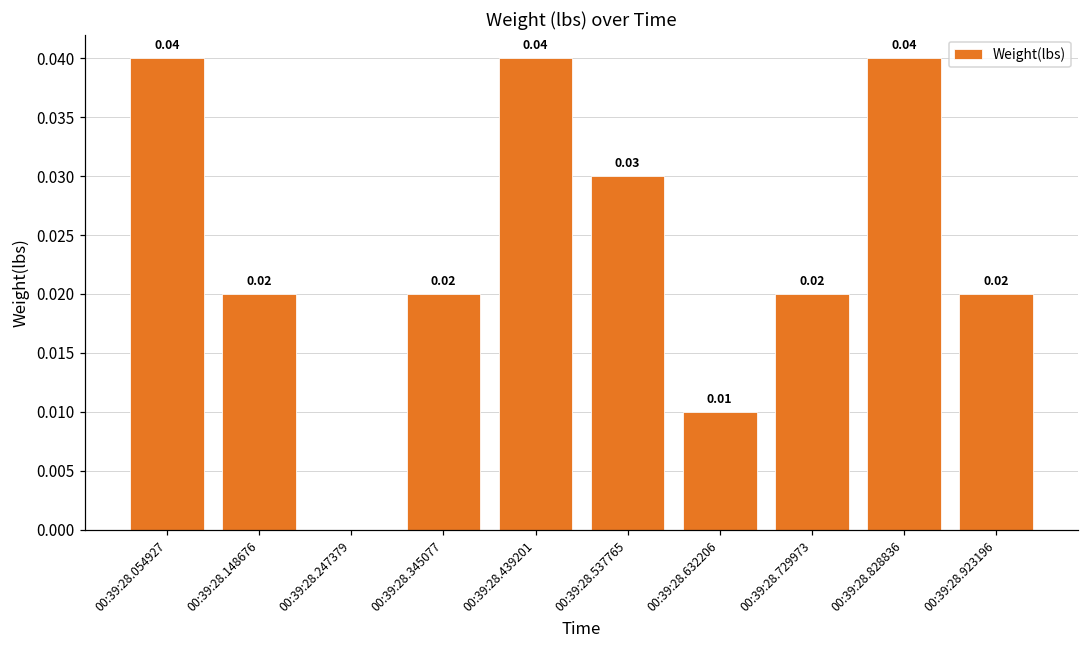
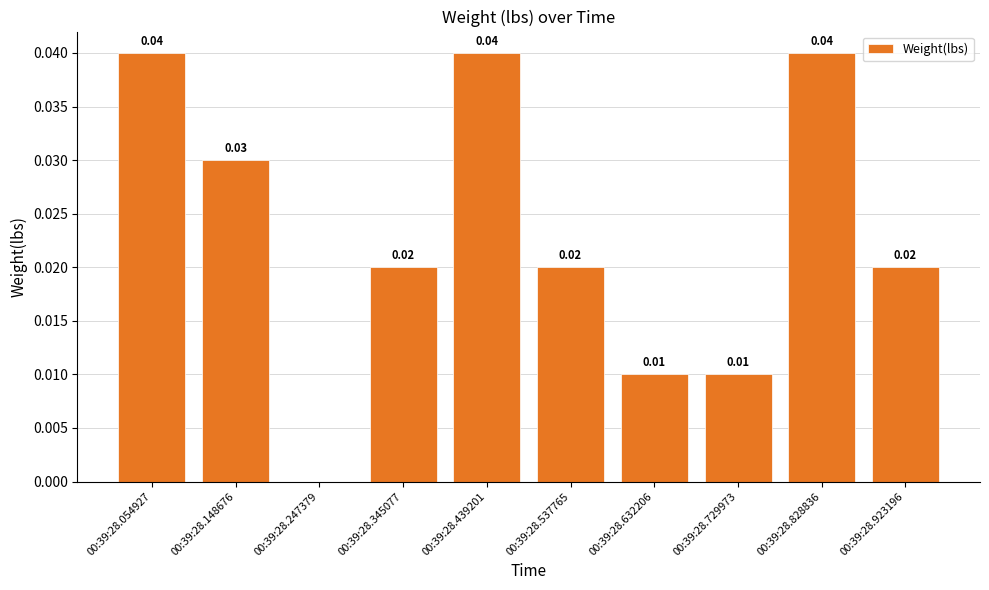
  {
    "00:39:28.054927": 0.04,
-   "00:39:28.148676": 0.02,
+   "00:39:28.148676": 0.03,
    "00:39:28.345077": 0.02,
    "00:39:28.439201": 0.04,
-   "00:39:28.537765": 0.03,
+   "00:39:28.537765": 0.02,
    "00:39:28.632206": 0.01,
-   "00:39:28.729973": 0.02,
+   "00:39:28.729973": 0.01,
    "00:39:28.828836": 0.04,
    "00:39:28.923196": 0.02
  }
